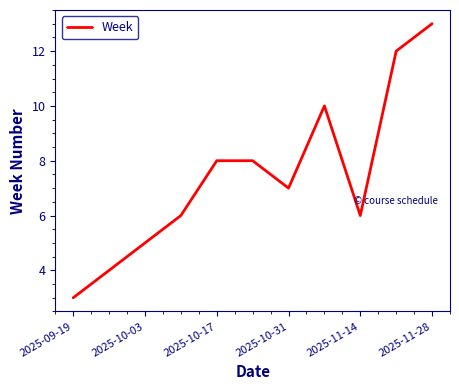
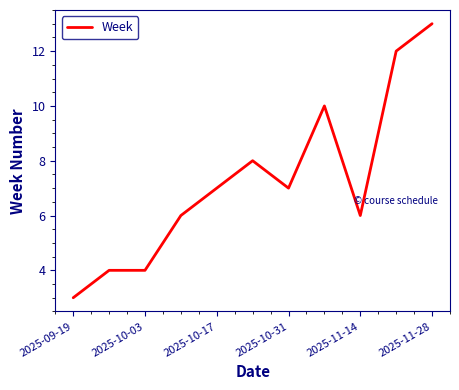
  {
    "2025-09-19": 3,
-   "2025-10-03": 5,
-   "2025-10-17": 8,
+   "2025-10-03": 4,
+   "2025-10-17": 7,
    "2025-10-31": 7,
    "2025-11-14": 6,
    "2025-11-28": 13
  }
